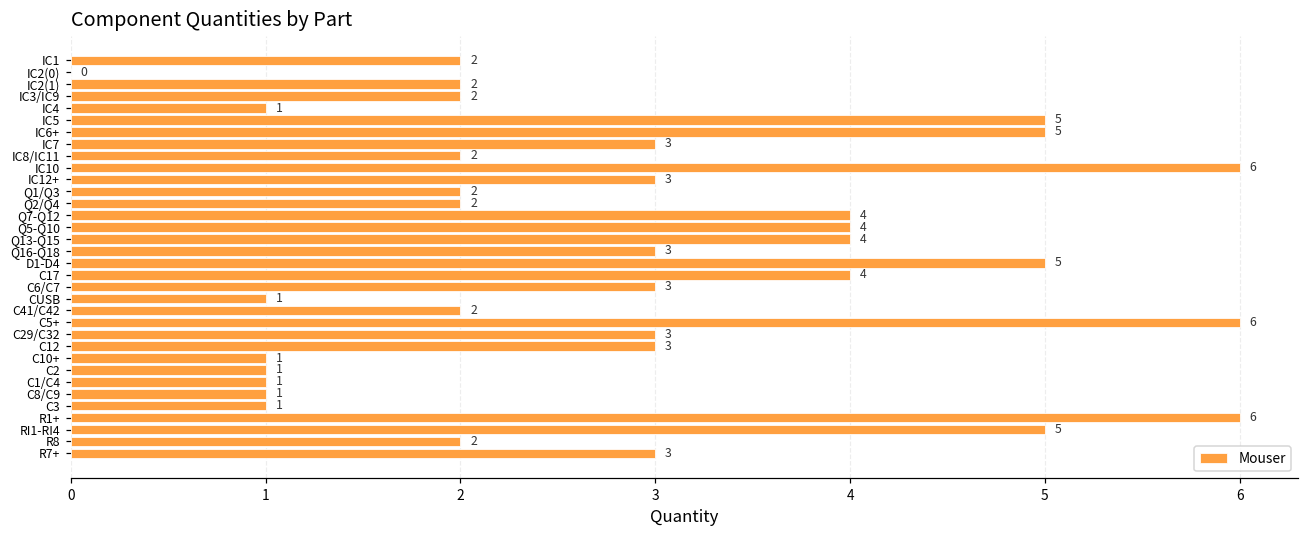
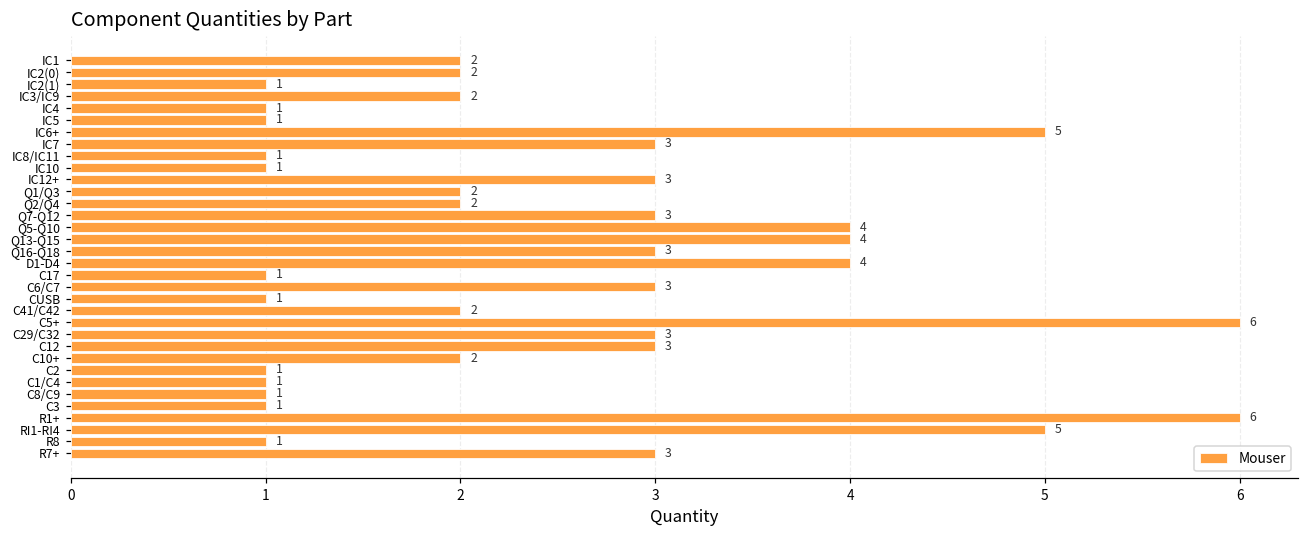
  {
    "IC1": 2,
-   "IC2(0)": 0,
-   "IC2(1)": 2,
+   "IC2(0)": 2,
+   "IC2(1)": 1,
    "IC3/IC9": 2,
    "IC4": 1,
-   "IC5": 5,
+   "IC5": 1,
    "IC6+": 5,
    "IC7": 3,
-   "IC8/IC11": 2,
-   "IC10": 6,
+   "IC8/IC11": 1,
+   "IC10": 1,
    "IC12+": 3,
    "Q1/Q3": 2,
    "Q2/Q4": 2,
-   "Q7-Q12": 4,
+   "Q7-Q12": 3,
    "Q5-Q10": 4,
    "Q13-Q15": 4,
    "Q16-Q18": 3,
-   "D1-D4": 5,
-   "C17": 4,
+   "D1-D4": 4,
+   "C17": 1,
    "C6/C7": 3,
    "CUSB": 1,
    "C41/C42": 2,
    "C5+": 6,
    "C29/C32": 3,
    "C12": 3,
-   "C10+": 1,
+   "C10+": 2,
    "C2": 1,
    "C1/C4": 1,
    "C8/C9": 1,
    "C3": 1,
    "R1+": 6,
    "RI1-RI4": 5,
-   "R8": 2,
+   "R8": 1,
    "R7+": 3
  }
